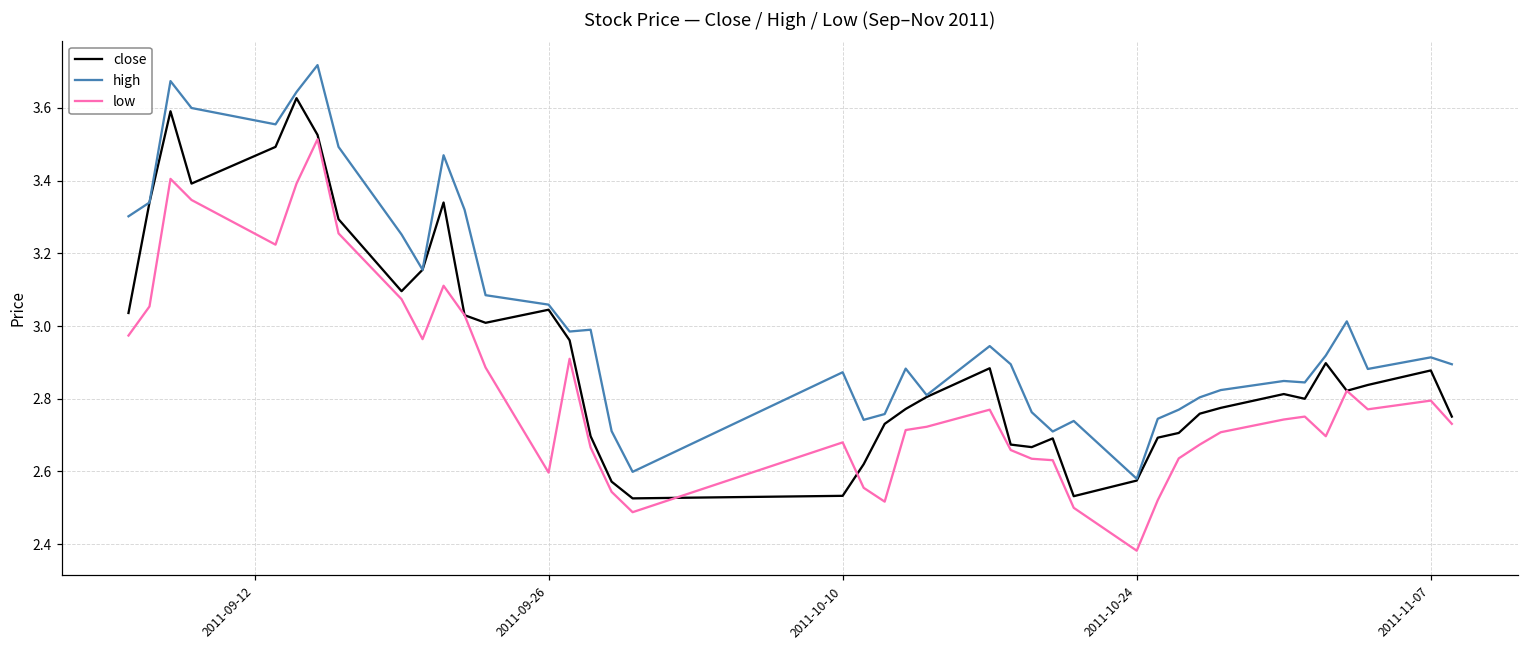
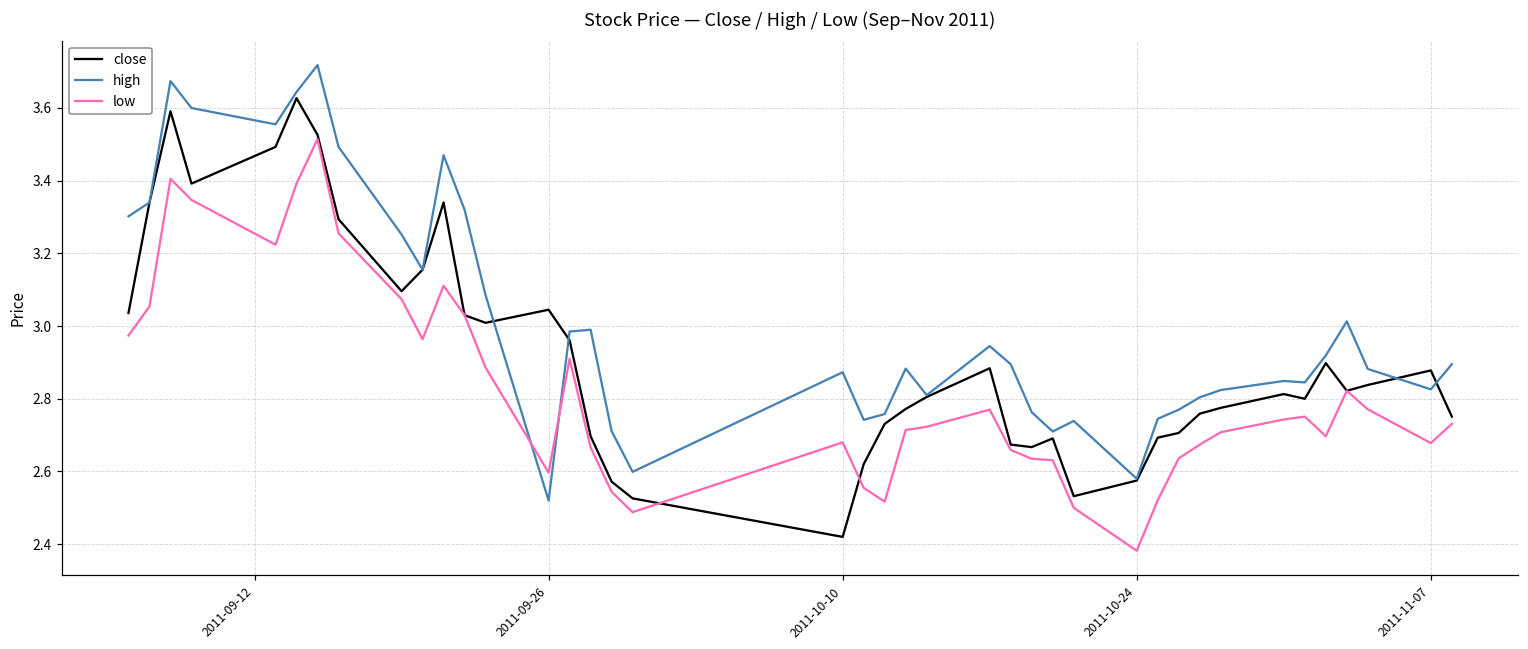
  {
    "close": {
      "2011-09-26": 3.05,
-     "2011-10-10": 2.53,
+     "2011-10-10": 2.42,
      "2011-11-07": 2.88
    },
    "high": {
-     "2011-09-26": 3.06,
+     "2011-09-26": 2.52,
      "2011-10-10": 2.87,
-     "2011-11-07": 2.91
+     "2011-11-07": 2.83
    },
    "low": {
      "2011-09-26": 2.60,
      "2011-10-10": 2.68,
      "2011-10-24": 2.38,
-     "2011-11-07": 2.80
+     "2011-11-07": 2.68
    }
  }
